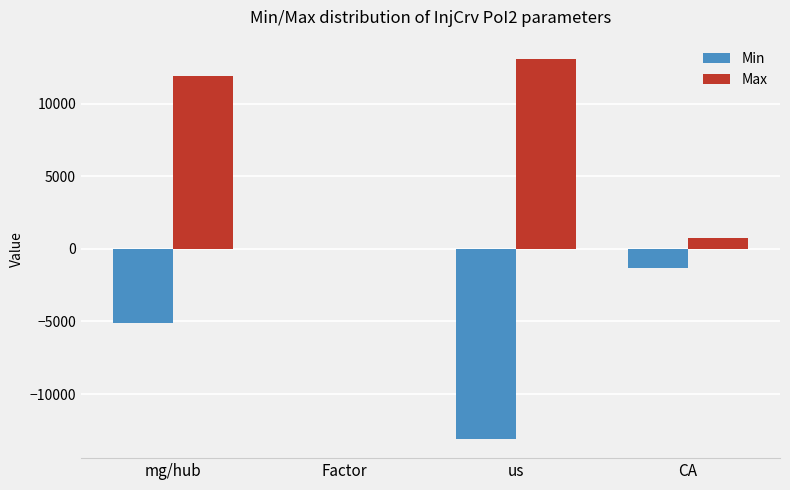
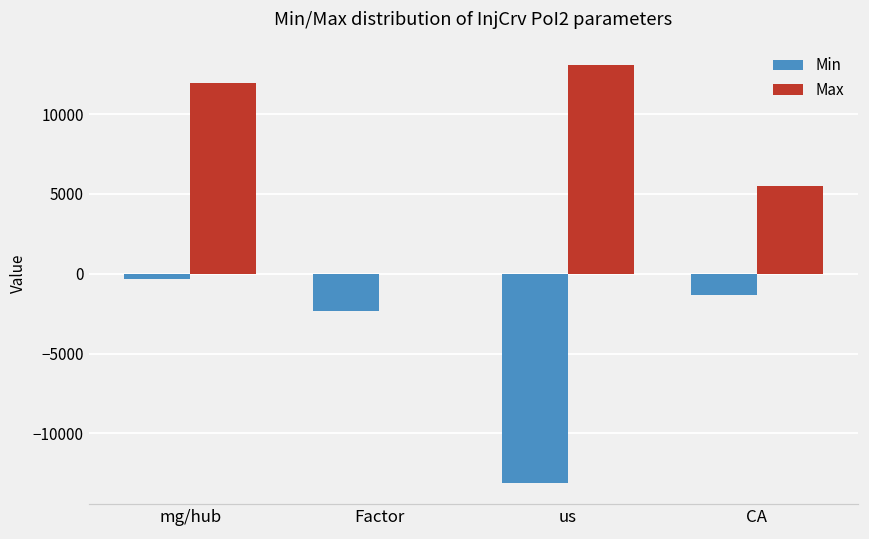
  {
    "Min": {
-     "mg/hub": -5100,
-     "Factor": 0,
+     "mg/hub": -300,
+     "Factor": -2300,
      "us": -13100,
      "CA": -1300
    },
    "Max": {
      "mg/hub": 11900,
      "us": 13100,
-     "CA": 700
+     "CA": 5500
    }
  }
